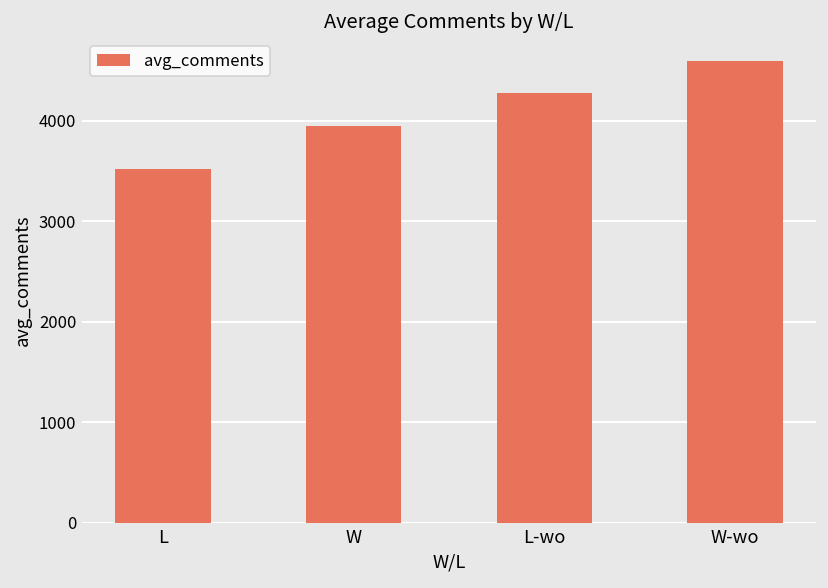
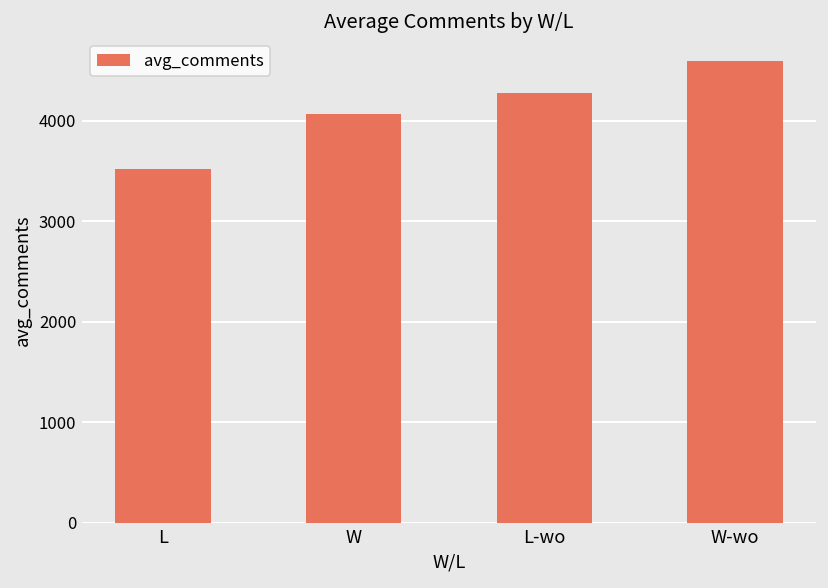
  {
    "L": 3500,
-   "W": 3900,
+   "W": 4100,
    "L-wo": 4300,
    "W-wo": 4600
  }
